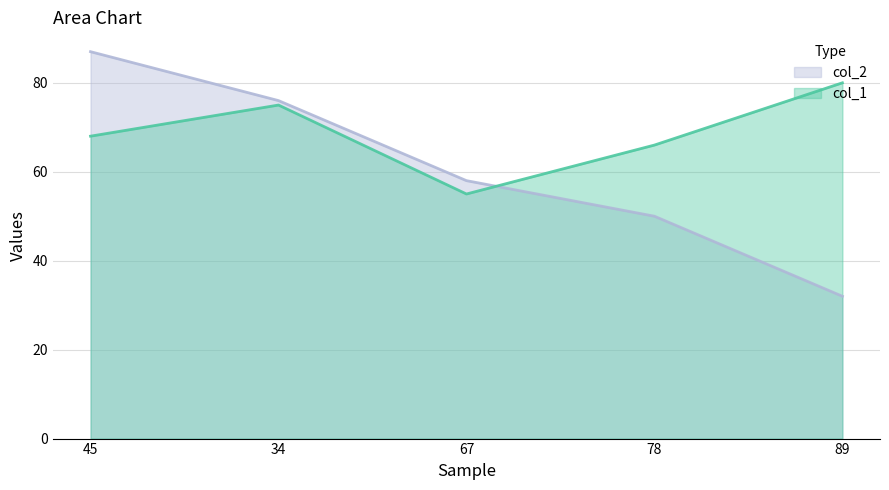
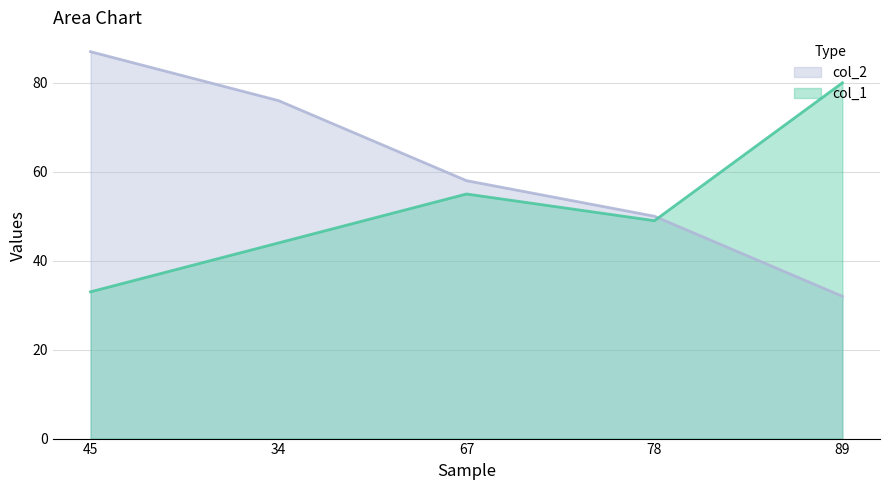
  {
    "col_2": {
      "45": 87,
      "34": 76,
      "67": 58,
      "78": 50,
      "89": 32
    },
    "col_1": {
-     "45": 68,
-     "34": 75,
+     "45": 33,
+     "34": 44,
      "67": 55,
-     "78": 66,
+     "78": 49,
      "89": 80
    }
  }
